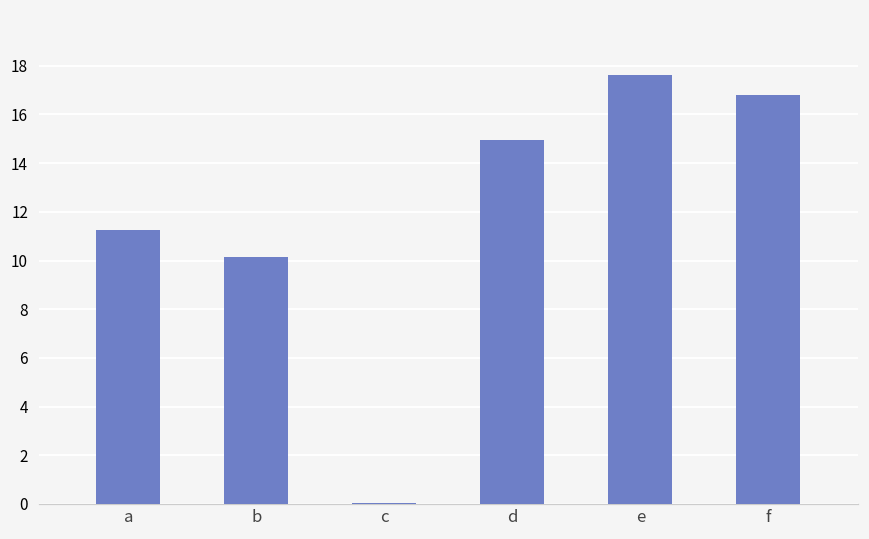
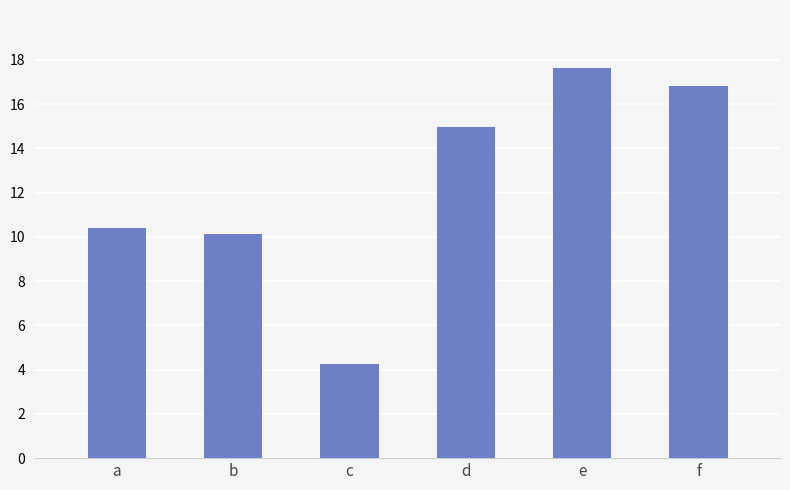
  {
-   "a": 11.3,
+   "a": 10.4,
    "b": 10.1,
-   "c": 0.0,
+   "c": 4.2,
    "d": 14.9,
    "e": 17.6,
    "f": 16.8
  }
